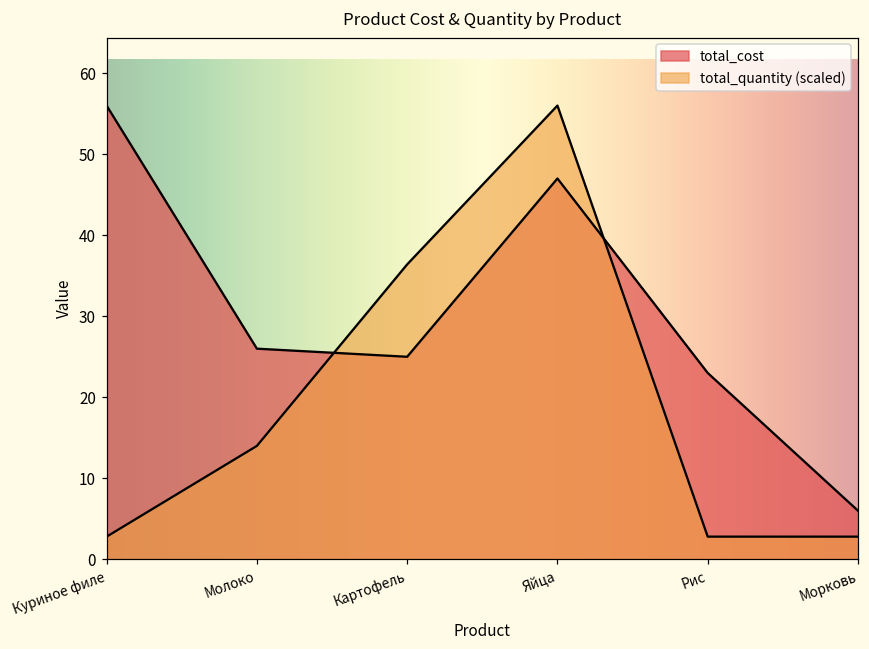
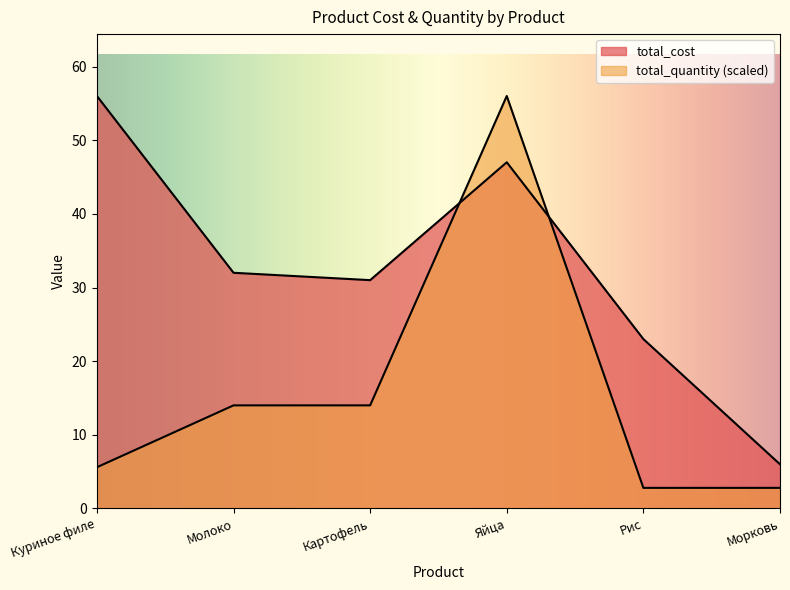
  {
    "total_cost": {
      "Куриное филе": 56,
-     "Молоко": 26,
-     "Картофель": 25,
+     "Молоко": 32,
+     "Картофель": 31,
      "Яйца": 47,
      "Рис": 23,
      "Морковь": 6
    },
    "total_quantity (scaled)": {
-     "Куриное филе": 3,
+     "Куриное филе": 6,
      "Молоко": 14,
-     "Картофель": 36,
+     "Картофель": 14,
      "Яйца": 56,
      "Рис": 3,
      "Морковь": 3
    }
  }
